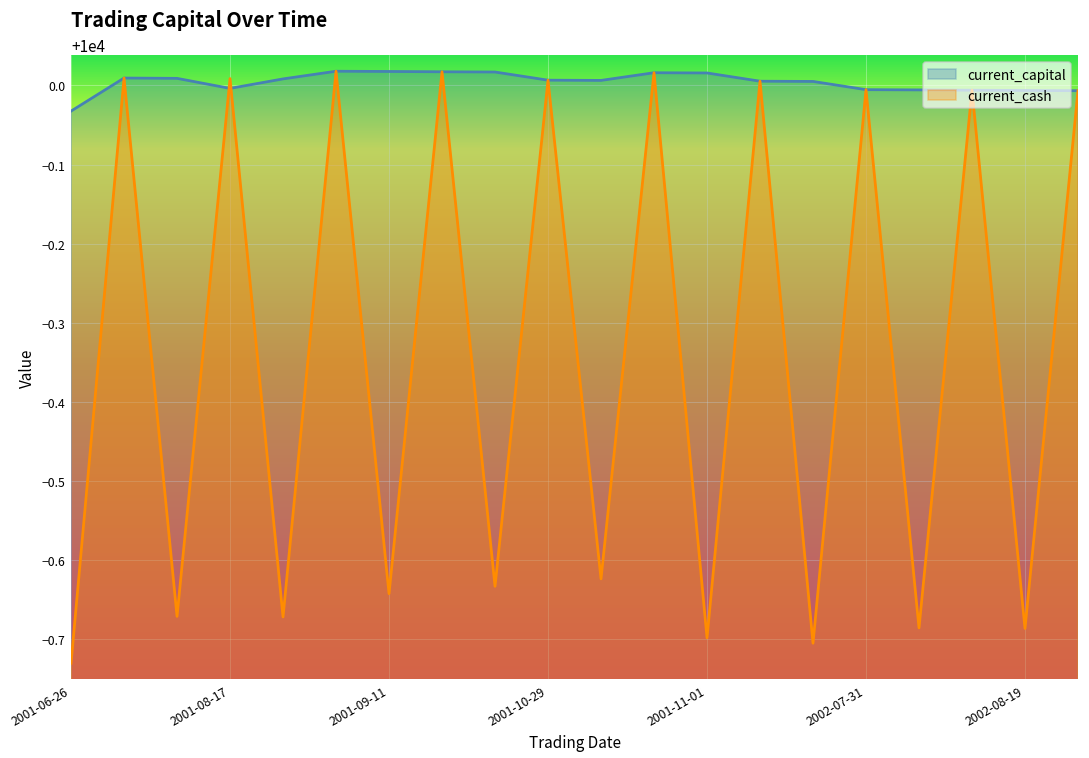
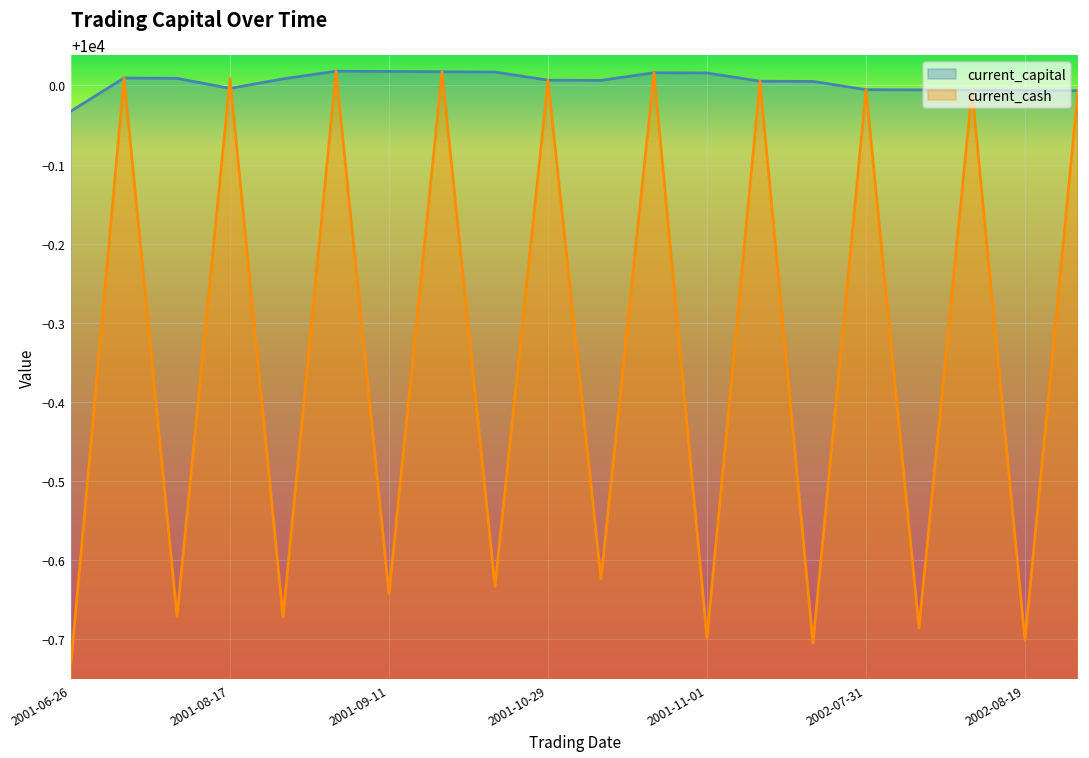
  {
    "current_capital": {
      "2001-06-26": 9999.97,
      "2001-08-17": 10000.00,
      "2001-09-11": 10000.02,
      "2001-11-01": 10000.02
    },
    "current_cash": {
      "2001-06-26": 9999.27,
      "2001-08-17": 10000.01,
      "2001-09-11": 9999.36,
      "2001-11-01": 9999.30,
-     "2002-08-19": 9999.31
+     "2002-08-19": 9999.30
    }
  }
